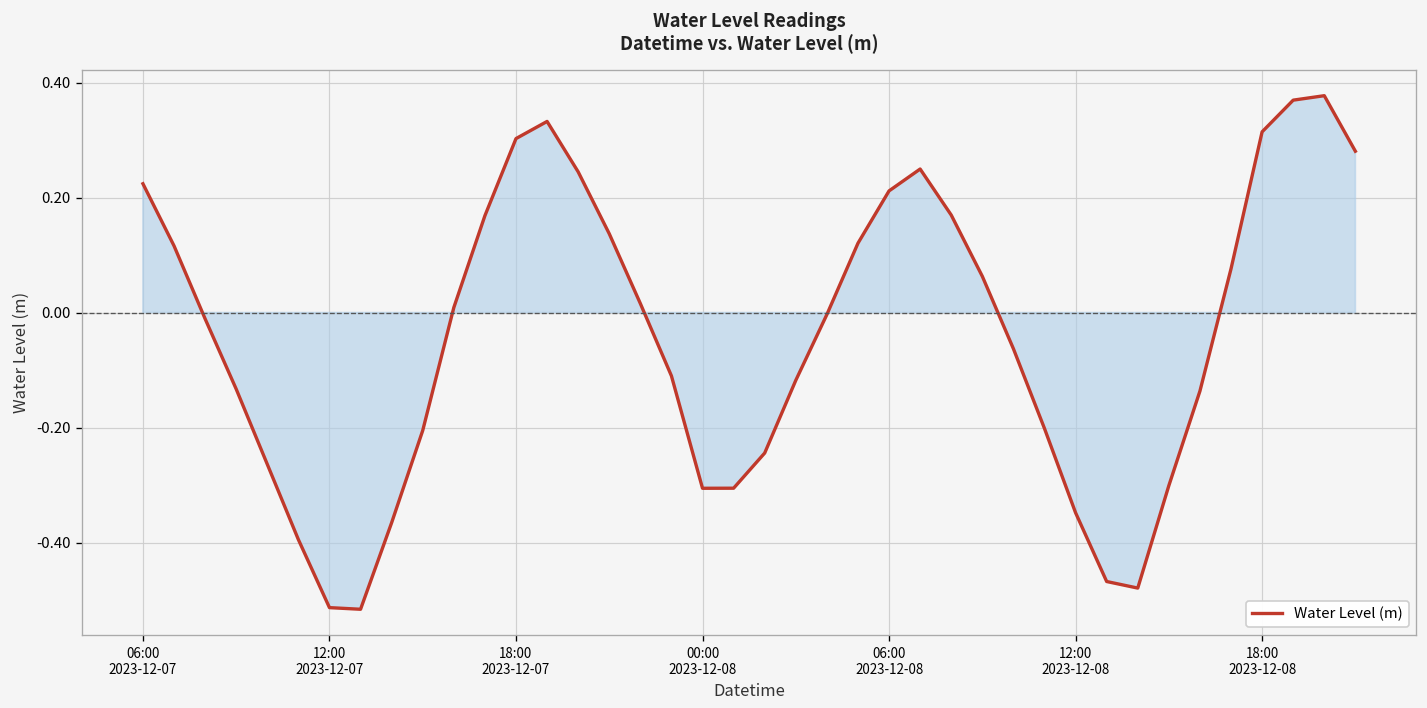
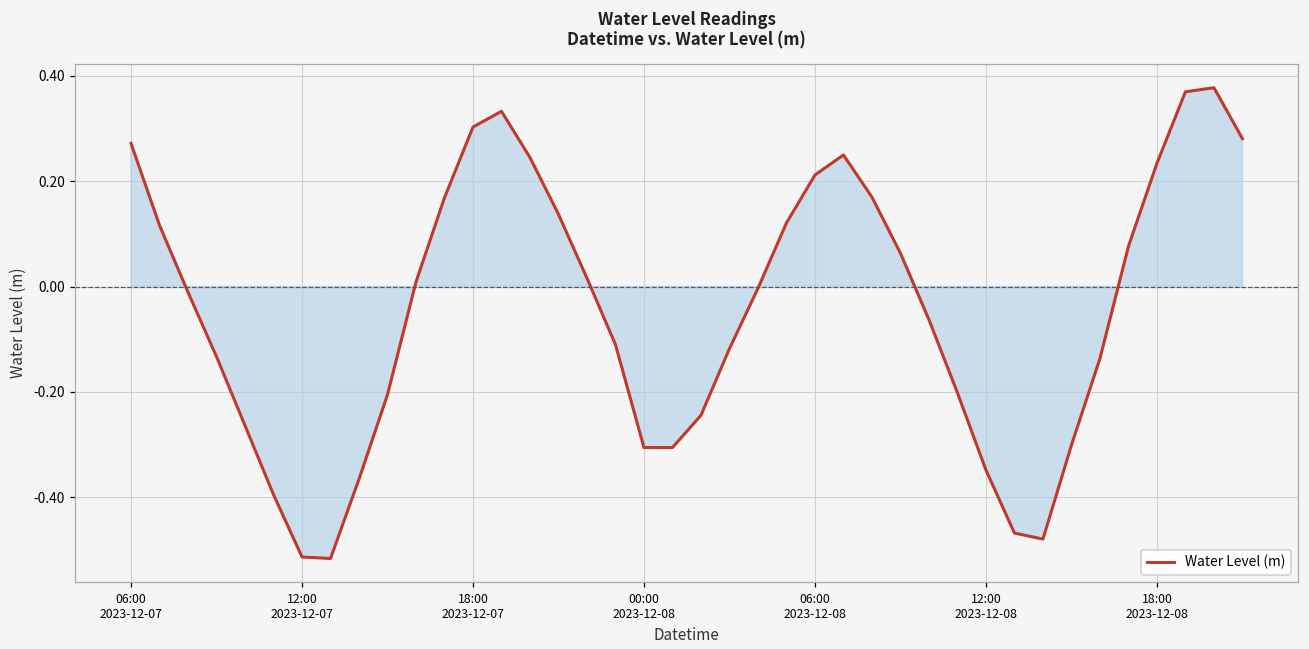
  {
-   "06:00 2023-12-07": 0.22,
+   "06:00 2023-12-07": 0.27,
    "12:00 2023-12-07": -0.51,
    "18:00 2023-12-07": 0.30,
    "00:00 2023-12-08": -0.31,
    "06:00 2023-12-08": 0.21,
    "12:00 2023-12-08": -0.35,
-   "18:00 2023-12-08": 0.31
+   "18:00 2023-12-08": 0.23
  }
